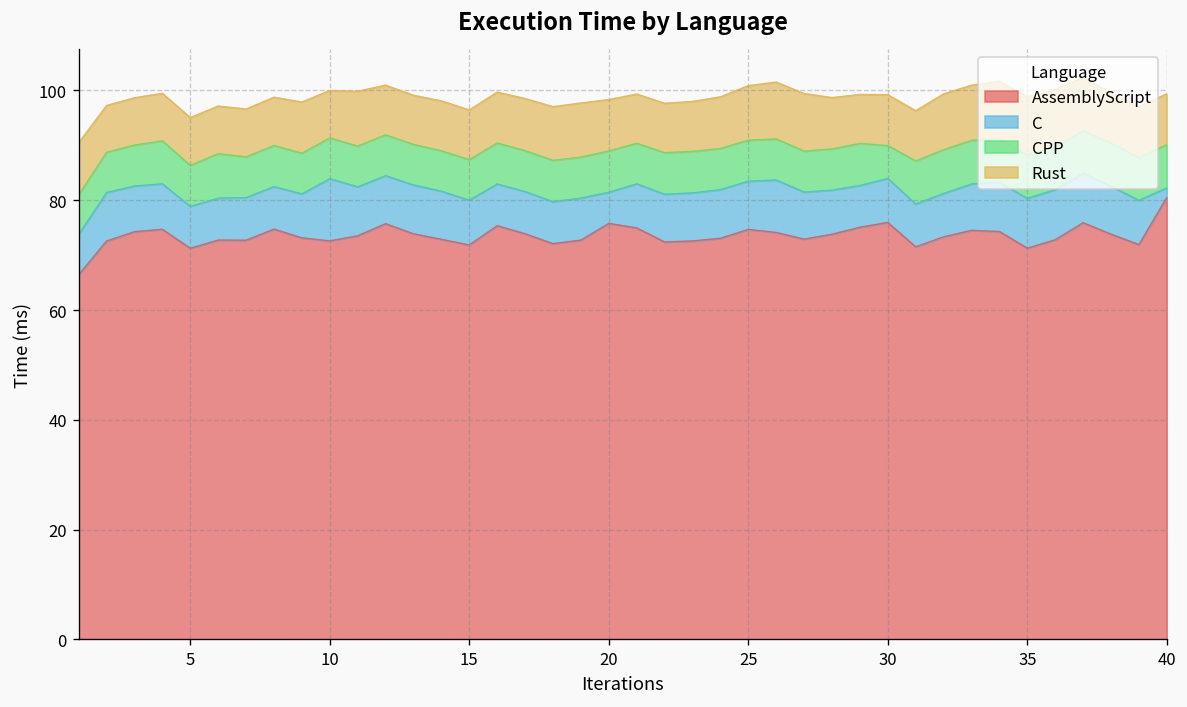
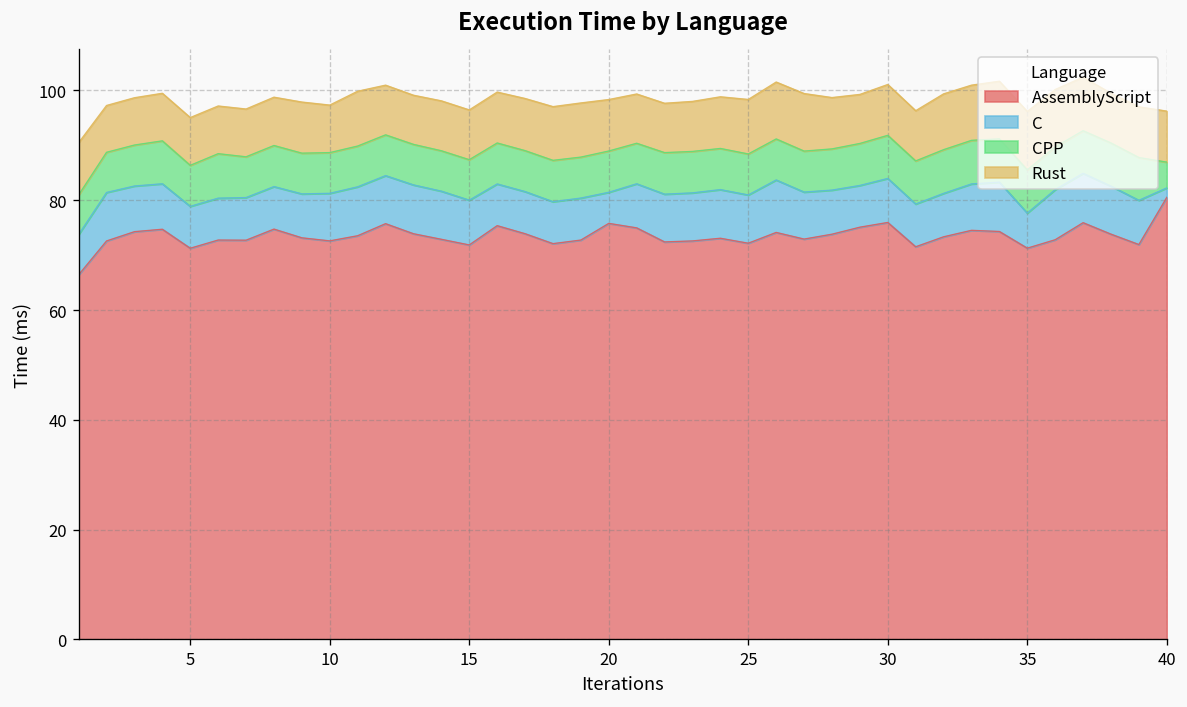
  {
    "AssemblyScript": {
      "5": 71,
      "10": 73,
      "15": 72,
      "20": 76,
-     "25": 75,
+     "25": 72,
      "30": 76,
      "35": 71,
      "40": 81
    },
    "C": {
      "5": 8,
-     "10": 11,
+     "10": 9,
      "15": 8,
      "20": 6,
      "25": 9,
      "30": 8,
-     "35": 9,
+     "35": 6,
      "40": 2
    },
    "CPP": {
      "5": 7,
      "10": 7,
      "15": 7,
      "20": 8,
      "25": 7,
-     "30": 6,
-     "40": 8
+     "30": 8,
+     "40": 5
    },
    "Rust": {
      "5": 9,
      "10": 9,
      "15": 9,
      "20": 9,
      "25": 10,
      "30": 9,
      "40": 9
    }
  }
